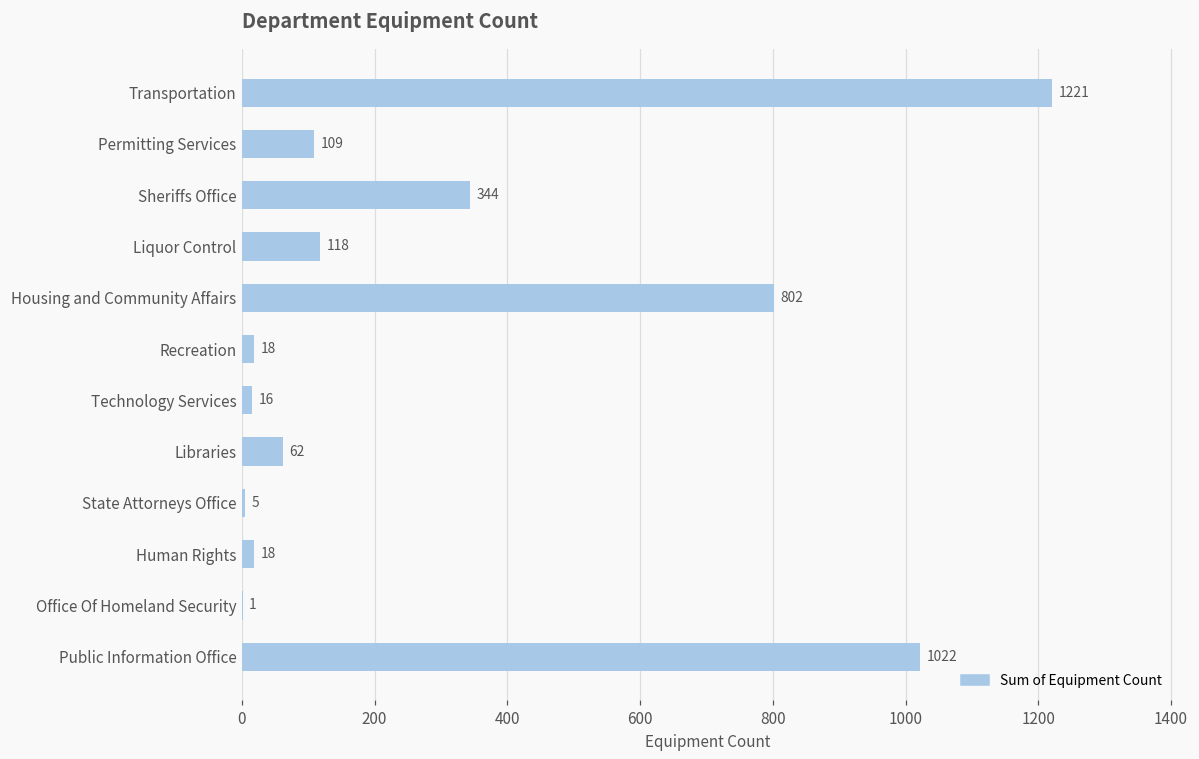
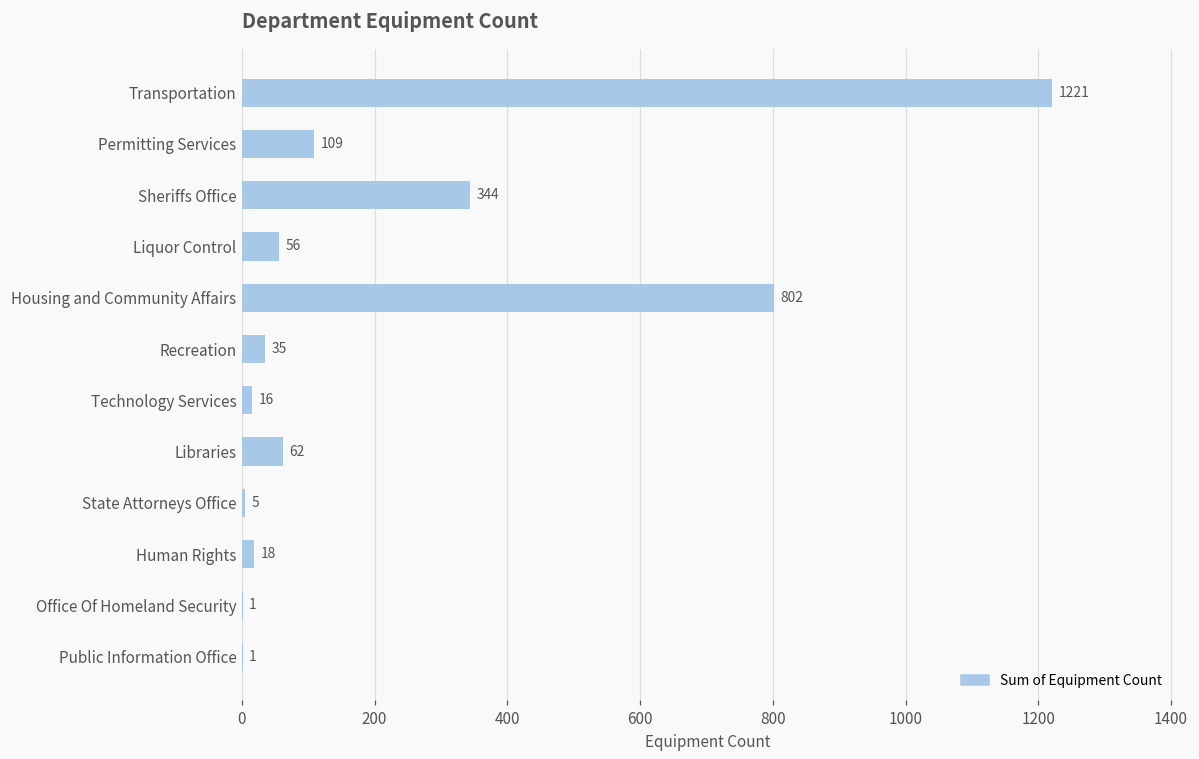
  {
    "Transportation": 1221,
    "Permitting Services": 109,
    "Sheriffs Office": 344,
-   "Liquor Control": 118,
+   "Liquor Control": 56,
    "Housing and Community Affairs": 802,
-   "Recreation": 18,
+   "Recreation": 35,
    "Technology Services": 16,
    "Libraries": 62,
    "State Attorneys Office": 5,
    "Human Rights": 18,
    "Office Of Homeland Security": 1,
-   "Public Information Office": 1022
+   "Public Information Office": 1
  }
